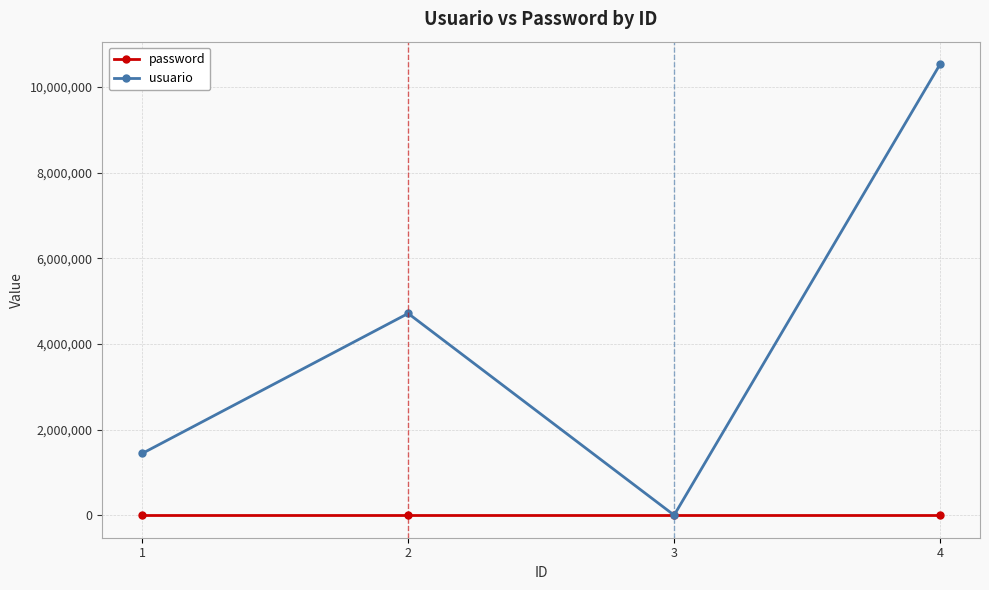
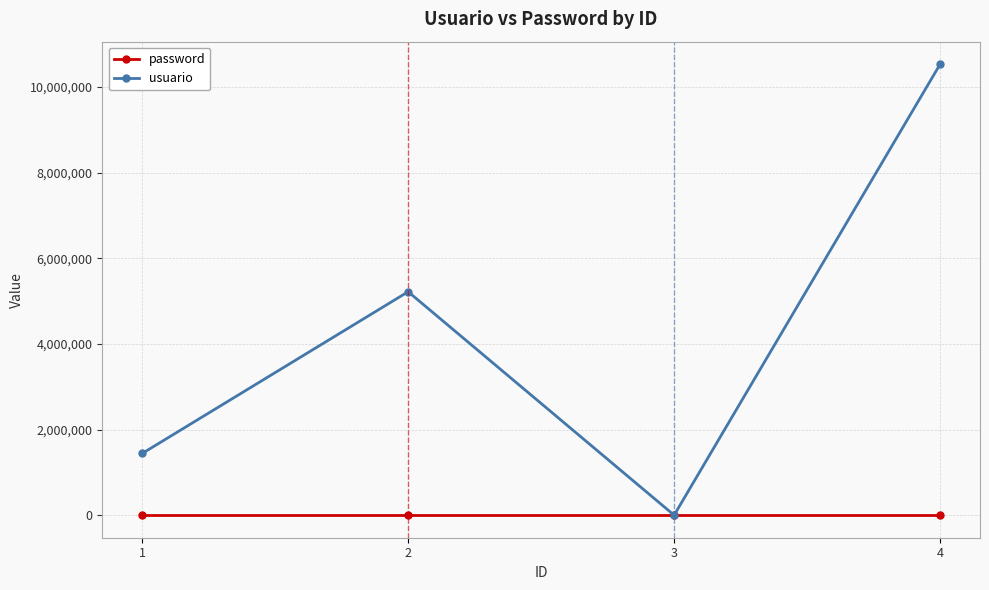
  {
    "password": {
      "1": "0",
      "2": "0",
      "4": "0"
    },
    "usuario": {
      "1": "1,400,000",
-     "2": "4,700,000",
+     "2": "5,200,000",
      "4": "10,500,000"
    }
  }
